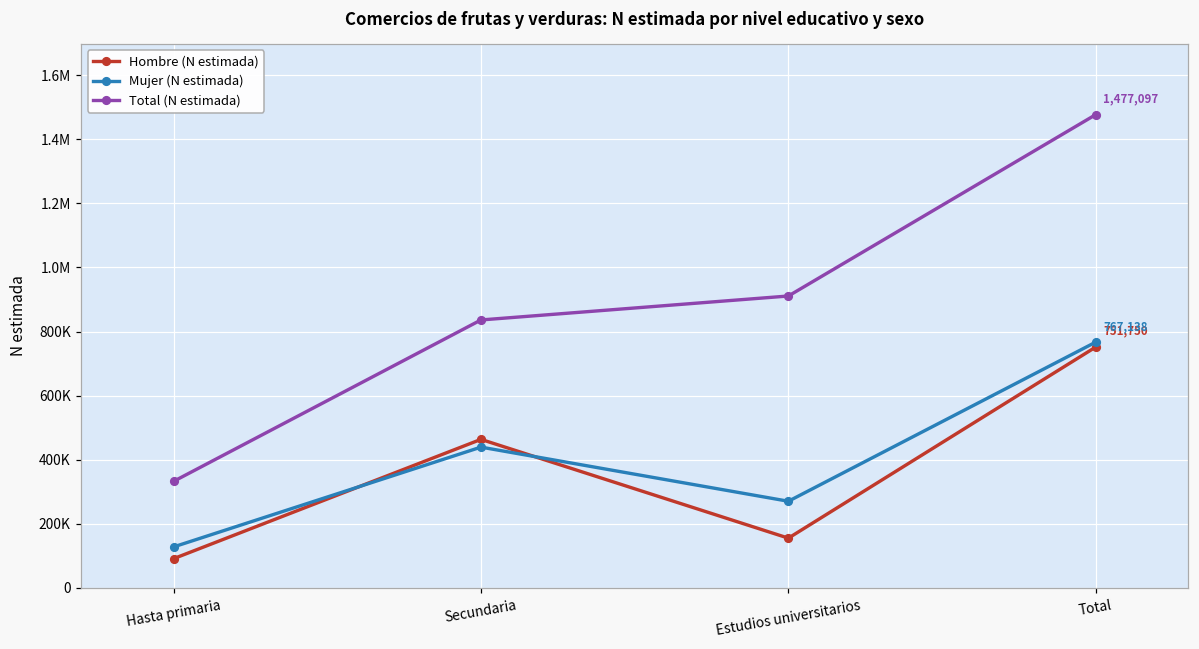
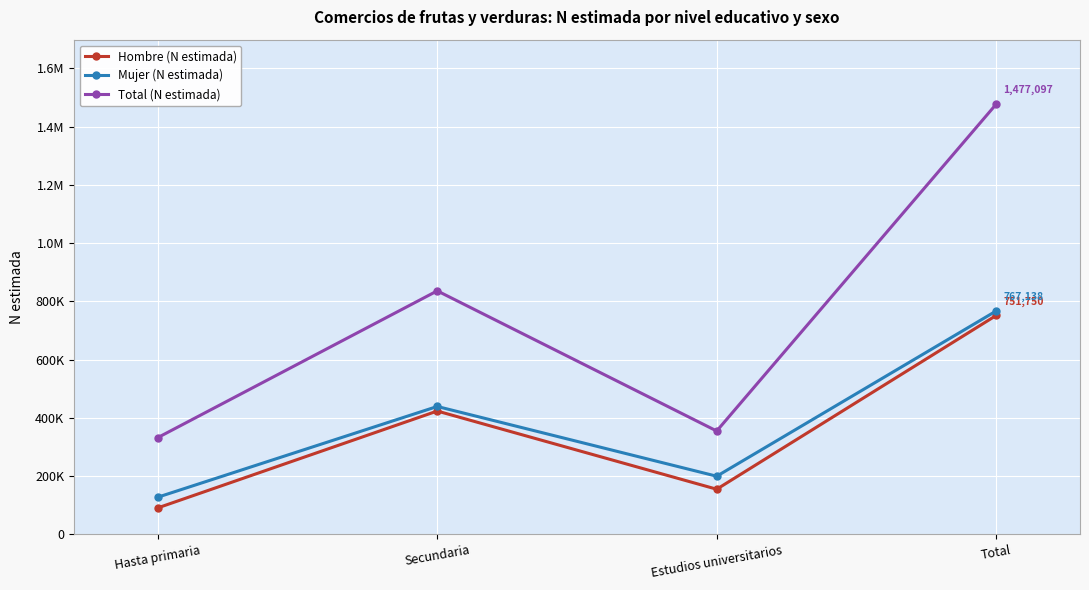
  {
    "Hombre (N estimada)": {
      "Hasta primaria": 90000,
-     "Secundaria": 460000,
+     "Secundaria": 420000,
      "Estudios universitarios": 160000
    },
    "Mujer (N estimada)": {
      "Hasta primaria": 130000,
      "Secundaria": 440000,
-     "Estudios universitarios": 270000
+     "Estudios universitarios": 200000
    },
    "Total (N estimada)": {
      "Hasta primaria": 330000,
      "Secundaria": 840000,
-     "Estudios universitarios": 910000
+     "Estudios universitarios": 360000
    }
  }
